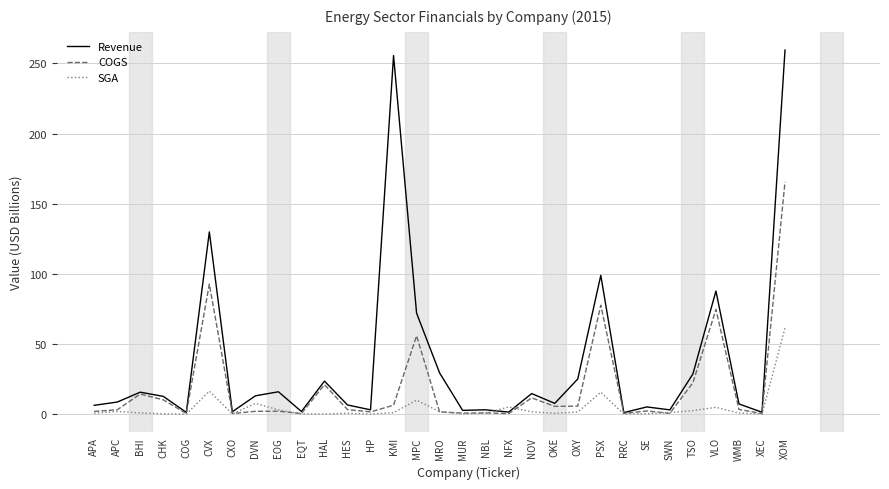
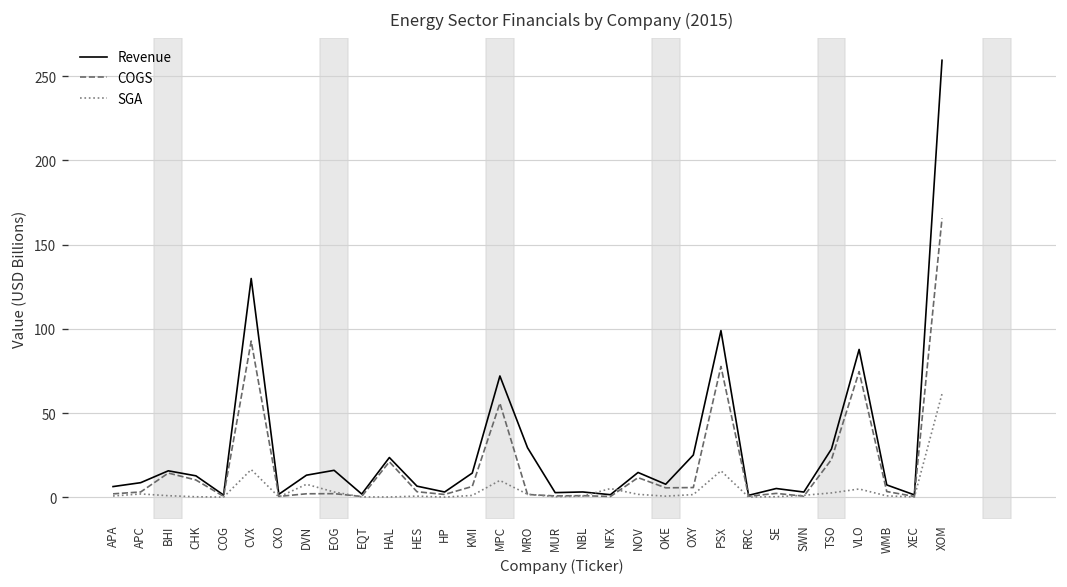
  {
    "Revenue": {
      "APA": 6,
      "APC": 9,
      "CHK": 13,
      "CVX": 130,
      "DVN": 13,
      "EOG": 16,
      "HAL": 24,
      "HES": 7,
-     "KMI": 256,
+     "KMI": 14,
      "MPC": 72,
      "MRO": 29,
      "MUR": 3,
      "NBL": 3,
      "NOV": 15,
      "OKE": 8,
      "OXY": 25,
      "PSX": 99,
      "SE": 5,
      "SWN": 3,
      "TSO": 29,
      "VLO": 88,
      "WMB": 7,
      "XOM": 259
    }
  }
